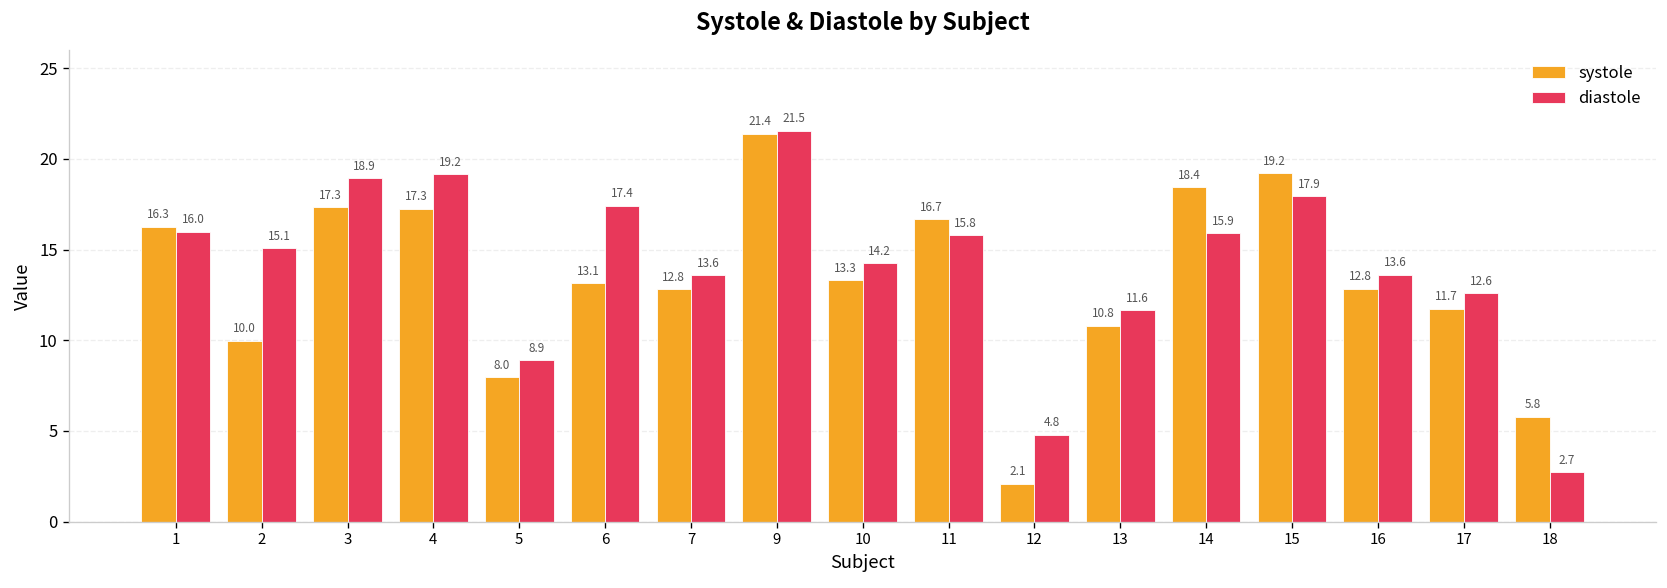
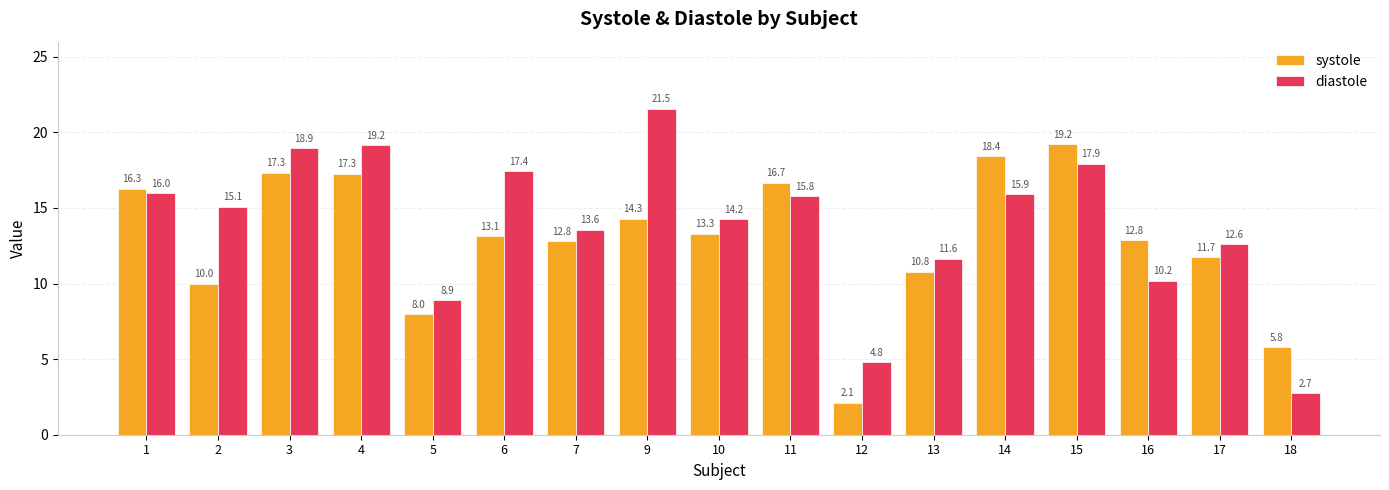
  {
    "systole": {
      "1": 16.3,
      "2": 10.0,
      "3": 17.3,
      "4": 17.3,
      "5": 8.0,
      "6": 13.1,
      "7": 12.8,
-     "9": 21.4,
+     "9": 14.3,
      "10": 13.3,
      "11": 16.7,
      "12": 2.1,
      "13": 10.8,
      "14": 18.4,
      "15": 19.2,
      "16": 12.8,
      "17": 11.7,
      "18": 5.8
    },
    "diastole": {
      "1": 16.0,
      "2": 15.1,
      "3": 18.9,
      "4": 19.2,
      "5": 8.9,
      "6": 17.4,
      "7": 13.6,
      "9": 21.5,
      "10": 14.2,
      "11": 15.8,
      "12": 4.8,
      "13": 11.6,
      "14": 15.9,
      "15": 17.9,
-     "16": 13.6,
+     "16": 10.2,
      "17": 12.6,
      "18": 2.7
    }
  }
